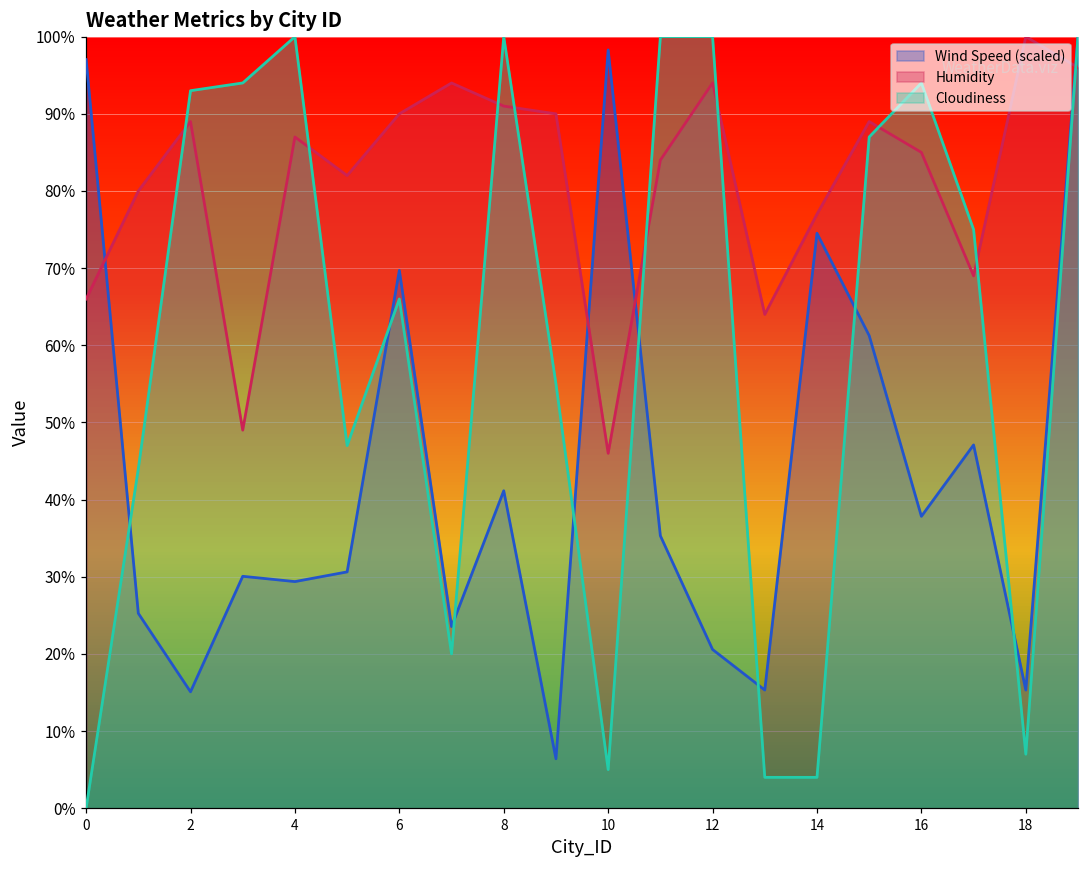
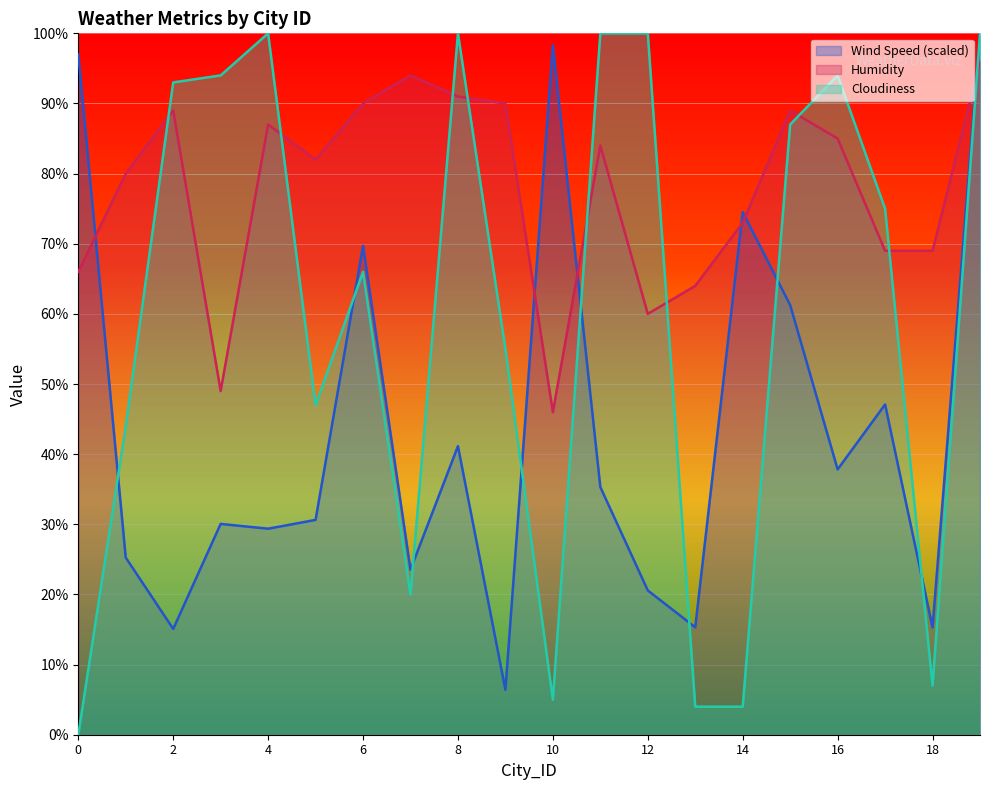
  {
    "Wind Speed (scaled)": {
      "0": "97%",
      "2": "15%",
      "4": "29%",
      "6": "70%",
      "8": "41%",
      "10": "98%",
      "12": "21%",
      "14": "75%",
      "16": "38%",
      "18": "15%"
    },
    "Humidity": {
      "0": "66%",
      "2": "89%",
      "4": "87%",
      "6": "90%",
      "8": "91%",
      "10": "46%",
-     "12": "94%",
-     "14": "77%",
+     "12": "60%",
+     "14": "73%",
      "16": "85%",
-     "18": "100%"
+     "18": "69%"
    },
    "Cloudiness": {
      "0": "0%",
      "2": "93%",
      "4": "100%",
      "6": "66%",
      "8": "100%",
      "10": "5%",
      "12": "100%",
      "14": "4%",
      "18": "7%"
    }
  }
